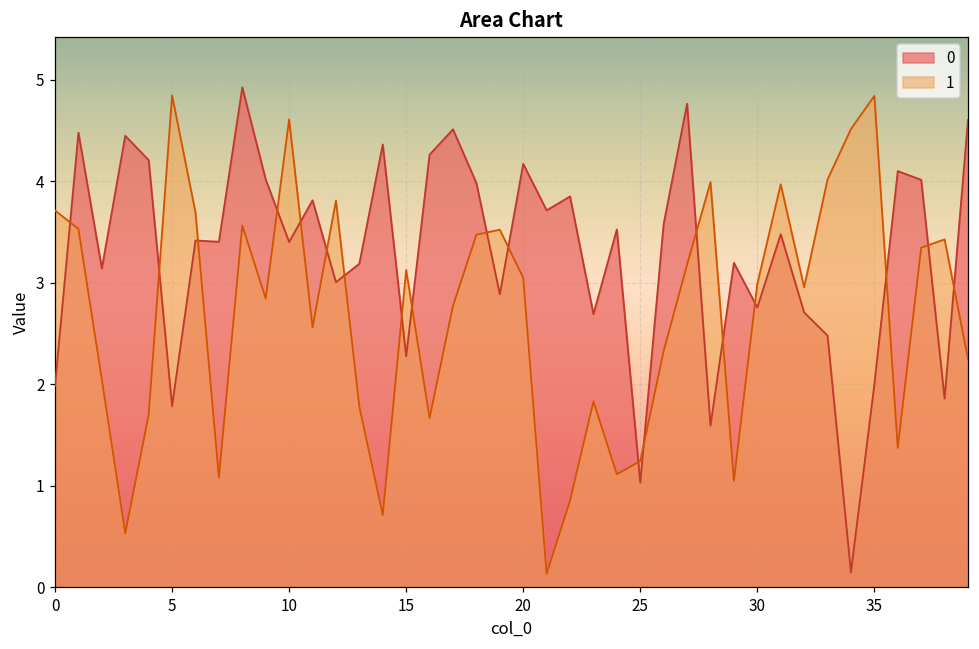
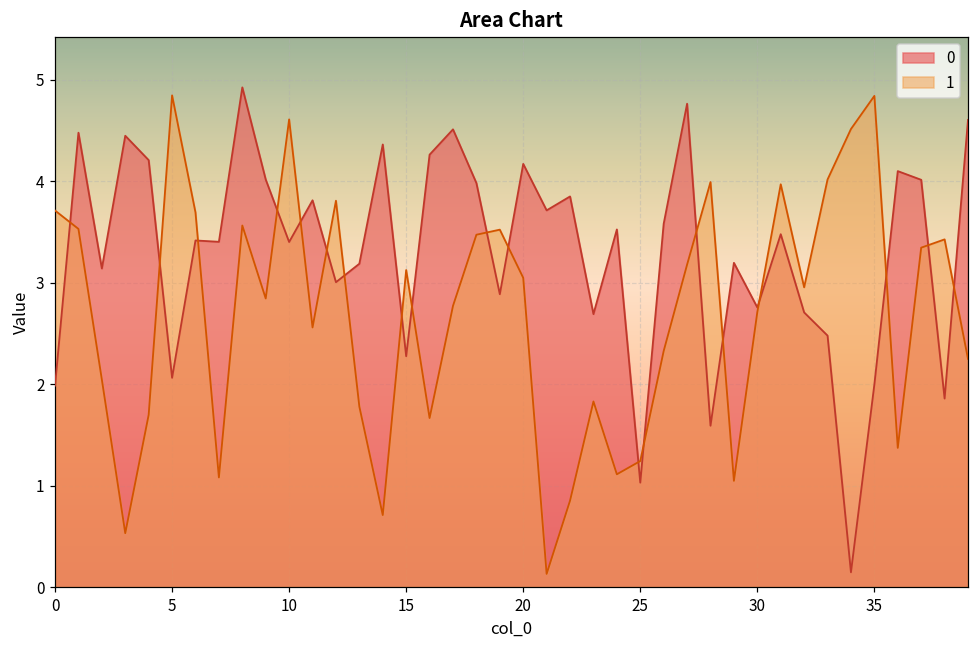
  {
    "0": {
      "0": 2.0,
-     "5": 1.8,
+     "5": 2.1,
      "10": 3.4,
      "15": 2.3,
      "20": 4.2,
      "25": 1.0,
      "30": 2.8,
      "35": 2.0
    },
    "1": {
      "0": 3.7,
      "5": 4.8,
      "10": 4.6,
      "15": 3.1,
      "20": 3.0,
      "25": 1.2,
-     "30": 3.0,
+     "30": 2.7,
      "35": 4.8
    }
  }
